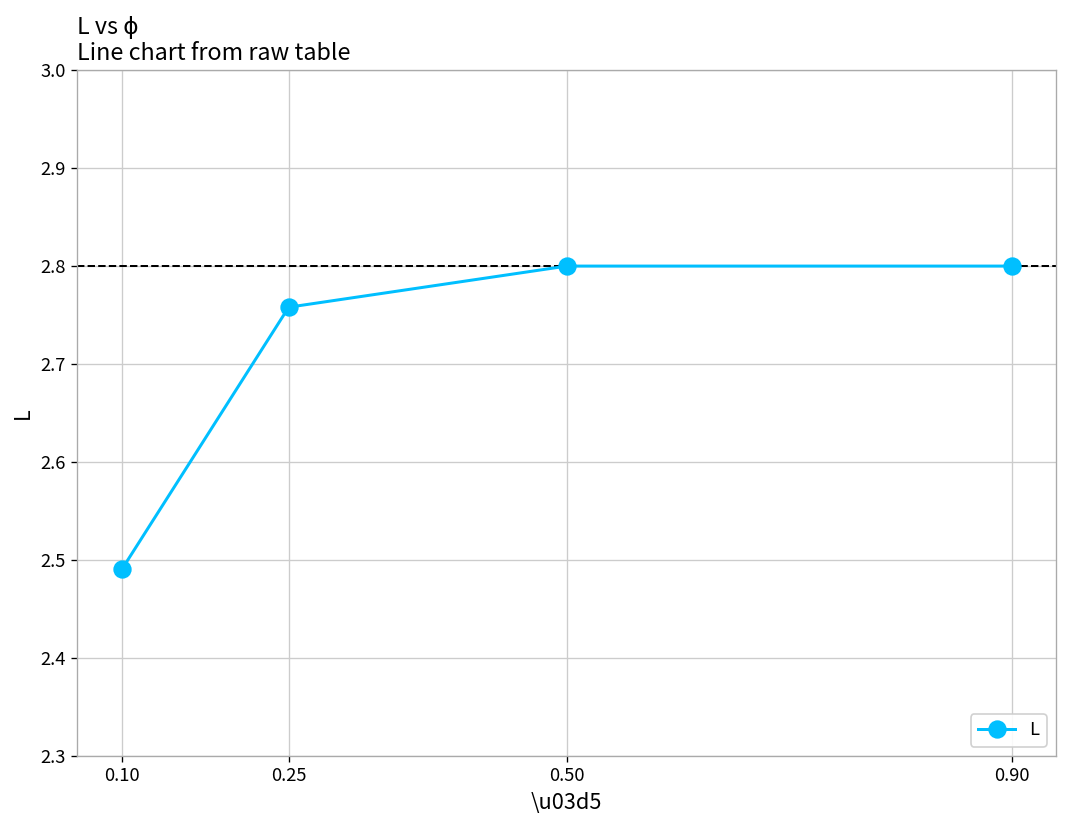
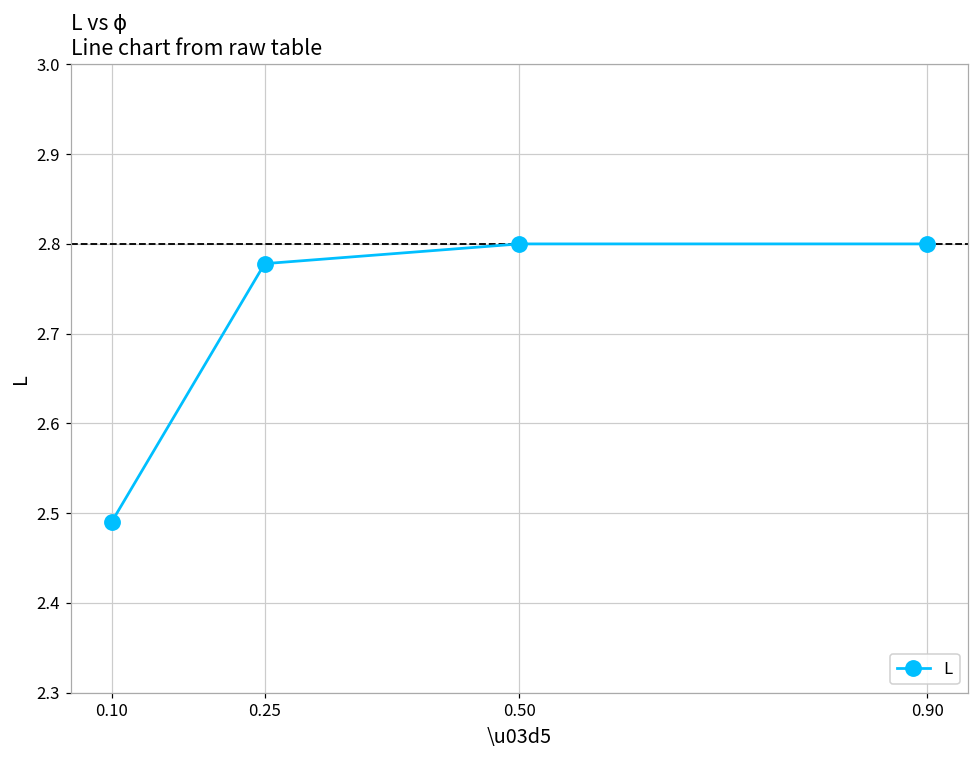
  {
    "0.10": 2.49,
-   "0.25": 2.76,
+   "0.25": 2.78,
    "0.50": 2.80,
    "0.90": 2.80
  }
